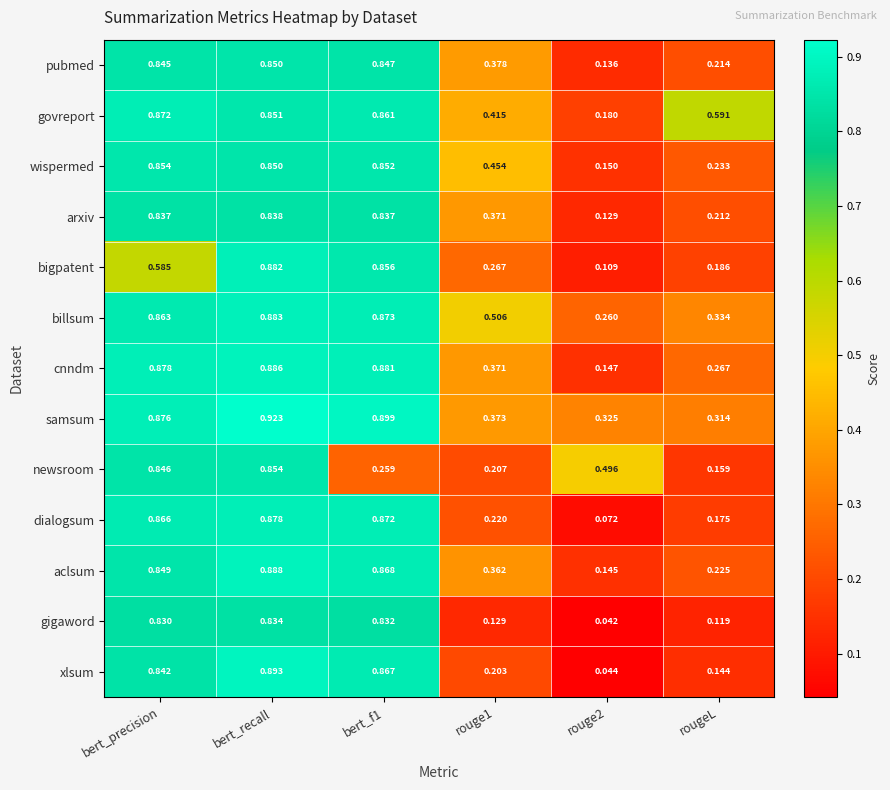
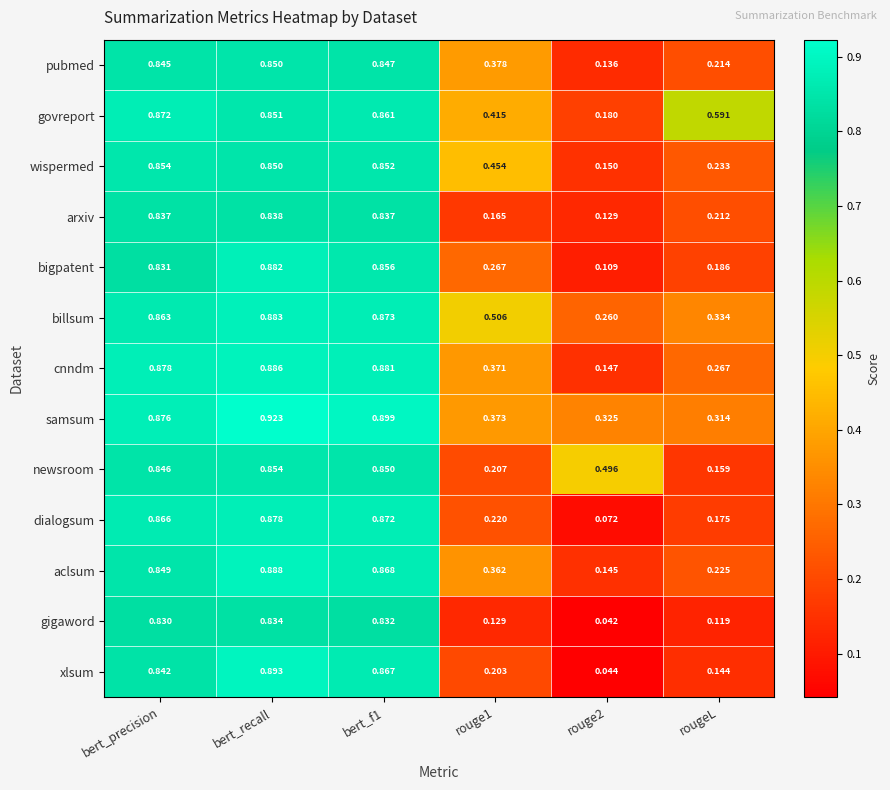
  {
    "pubmed": {
      "bert_precision": 0.845,
      "bert_recall": 0.850,
      "bert_f1": 0.847,
      "rouge1": 0.378,
      "rouge2": 0.136,
      "rougeL": 0.214
    },
    "govreport": {
      "bert_precision": 0.872,
      "bert_recall": 0.851,
      "bert_f1": 0.861,
      "rouge1": 0.415,
      "rouge2": 0.180,
      "rougeL": 0.591
    },
    "wispermed": {
      "bert_precision": 0.854,
      "bert_recall": 0.850,
      "bert_f1": 0.852,
      "rouge1": 0.454,
      "rouge2": 0.150,
      "rougeL": 0.233
    },
    "arxiv": {
      "bert_precision": 0.837,
      "bert_recall": 0.838,
      "bert_f1": 0.837,
-     "rouge1": 0.371,
+     "rouge1": 0.165,
      "rouge2": 0.129,
      "rougeL": 0.212
    },
    "bigpatent": {
-     "bert_precision": 0.585,
+     "bert_precision": 0.831,
      "bert_recall": 0.882,
      "bert_f1": 0.856,
      "rouge1": 0.267,
      "rouge2": 0.109,
      "rougeL": 0.186
    },
    "billsum": {
      "bert_precision": 0.863,
      "bert_recall": 0.883,
      "bert_f1": 0.873,
      "rouge1": 0.506,
      "rouge2": 0.260,
      "rougeL": 0.334
    },
    "cnndm": {
      "bert_precision": 0.878,
      "bert_recall": 0.886,
      "bert_f1": 0.881,
      "rouge1": 0.371,
      "rouge2": 0.147,
      "rougeL": 0.267
    },
    "samsum": {
      "bert_precision": 0.876,
      "bert_recall": 0.923,
      "bert_f1": 0.899,
      "rouge1": 0.373,
      "rouge2": 0.325,
      "rougeL": 0.314
    },
    "newsroom": {
      "bert_precision": 0.846,
      "bert_recall": 0.854,
-     "bert_f1": 0.259,
+     "bert_f1": 0.850,
      "rouge1": 0.207,
      "rouge2": 0.496,
      "rougeL": 0.159
    },
    "dialogsum": {
      "bert_precision": 0.866,
      "bert_recall": 0.878,
      "bert_f1": 0.872,
      "rouge1": 0.220,
      "rouge2": 0.072,
      "rougeL": 0.175
    },
    "aclsum": {
      "bert_precision": 0.849,
      "bert_recall": 0.888,
      "bert_f1": 0.868,
      "rouge1": 0.362,
      "rouge2": 0.145,
      "rougeL": 0.225
    },
    "gigaword": {
      "bert_precision": 0.830,
      "bert_recall": 0.834,
      "bert_f1": 0.832,
      "rouge1": 0.129,
      "rouge2": 0.042,
      "rougeL": 0.119
    },
    "xlsum": {
      "bert_precision": 0.842,
      "bert_recall": 0.893,
      "bert_f1": 0.867,
      "rouge1": 0.203,
      "rouge2": 0.044,
      "rougeL": 0.144
    }
  }
